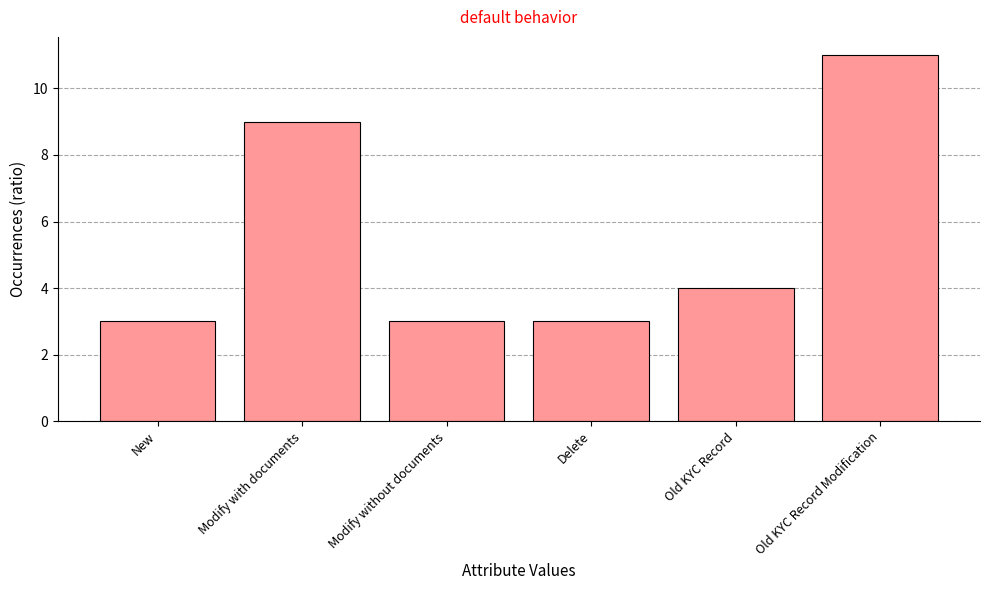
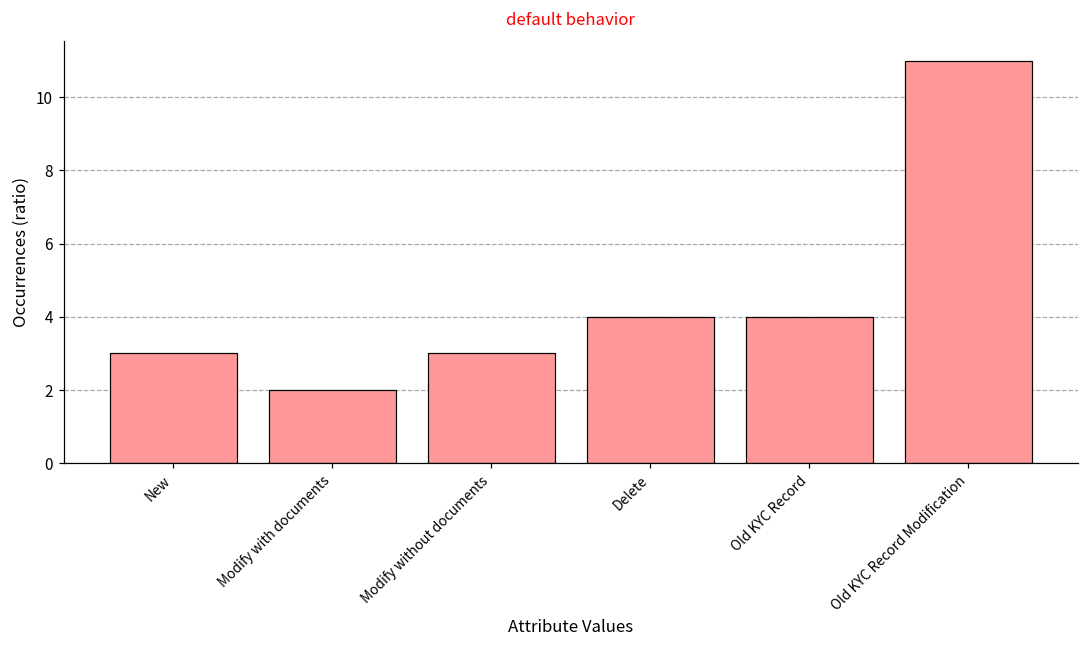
  {
    "New": 3,
-   "Modify with documents": 9,
+   "Modify with documents": 2,
    "Modify without documents": 3,
-   "Delete": 3,
+   "Delete": 4,
    "Old KYC Record": 4,
    "Old KYC Record Modification": 11
  }
